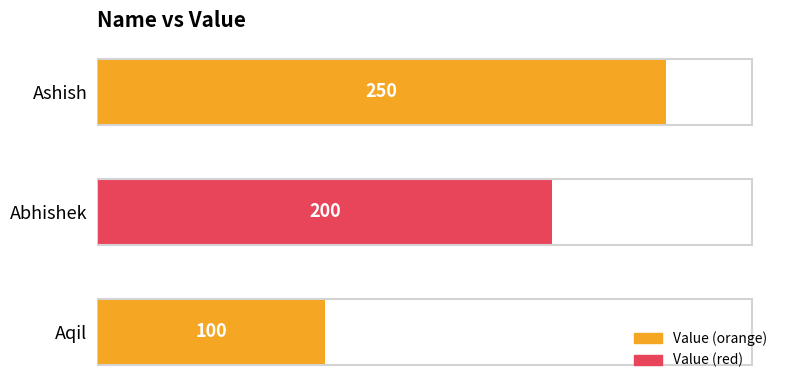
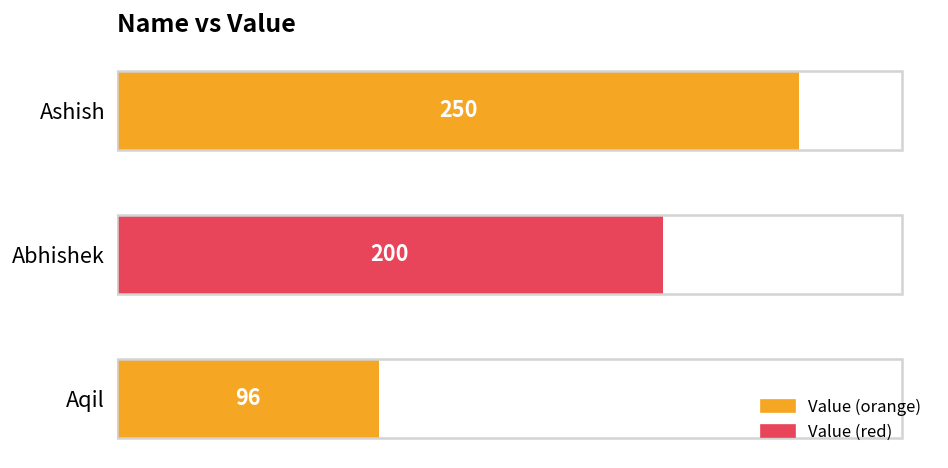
  {
    "Ashish": 250,
    "Abhishek": 200,
-   "Aqil": 100
+   "Aqil": 96
  }
